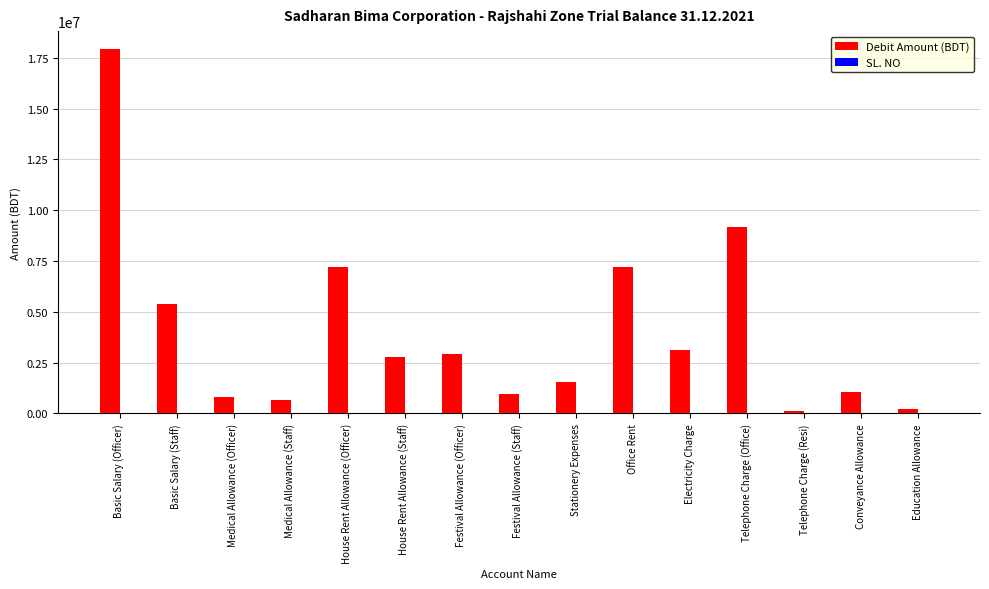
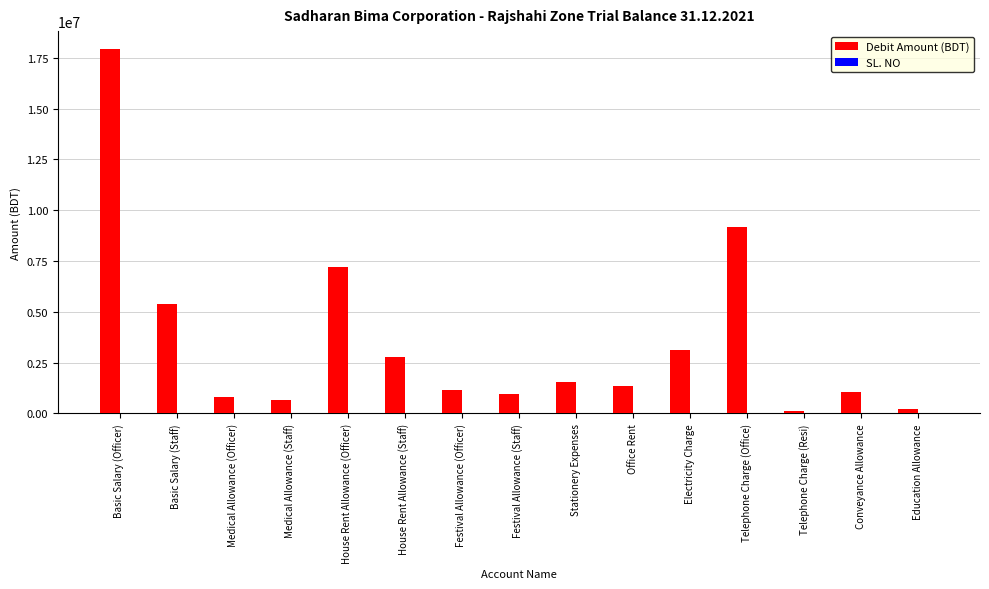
  {
    "Debit Amount (BDT)": {
      "Basic Salary (Officer)": 17900000,
      "Basic Salary (Staff)": 5400000,
      "Medical Allowance (Officer)": 800000,
      "Medical Allowance (Staff)": 700000,
      "House Rent Allowance (Officer)": 7200000,
      "House Rent Allowance (Staff)": 2800000,
-     "Festival Allowance (Officer)": 2900000,
+     "Festival Allowance (Officer)": 1200000,
      "Festival Allowance (Staff)": 1000000,
      "Stationery Expenses": 1500000,
-     "Office Rent": 7200000,
+     "Office Rent": 1400000,
      "Electricity Charge": 3100000,
      "Telephone Charge (Office)": 9200000,
      "Conveyance Allowance": 1000000,
      "Education Allowance": 200000
    }
  }
